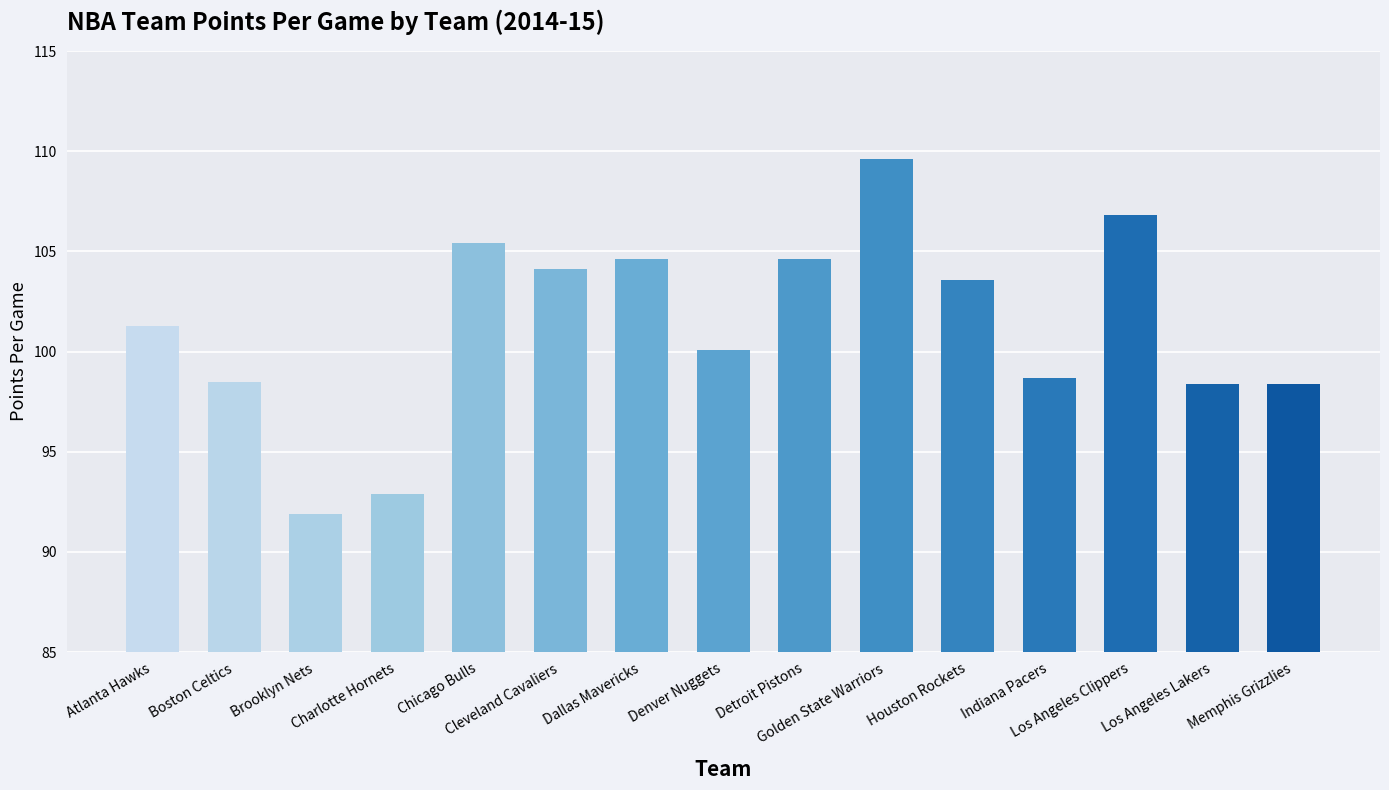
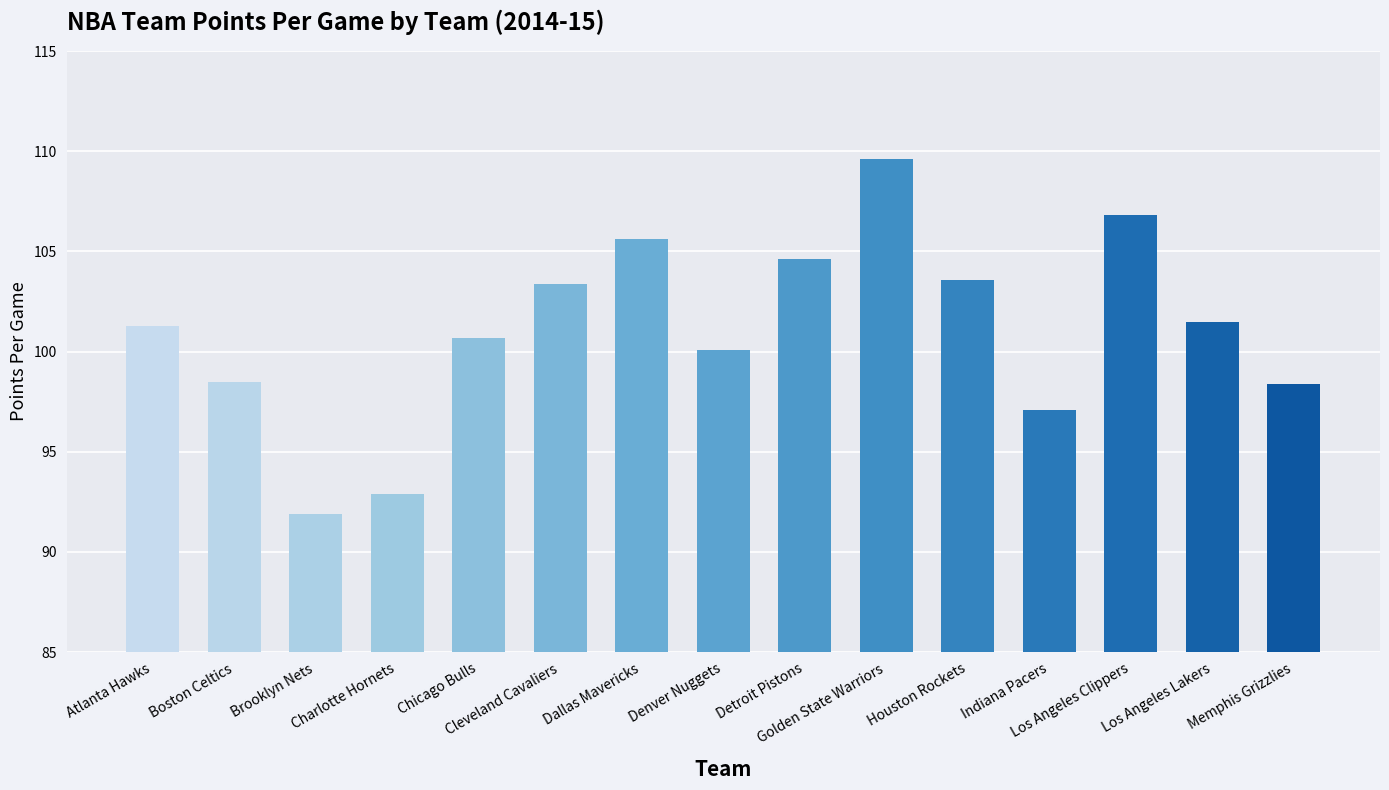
  {
    "Atlanta Hawks": 101.3,
    "Boston Celtics": 98.5,
    "Brooklyn Nets": 91.9,
    "Charlotte Hornets": 92.9,
-   "Chicago Bulls": 105.4,
-   "Cleveland Cavaliers": 104.1,
-   "Dallas Mavericks": 104.6,
+   "Chicago Bulls": 100.7,
+   "Cleveland Cavaliers": 103.4,
+   "Dallas Mavericks": 105.6,
    "Denver Nuggets": 100.1,
    "Detroit Pistons": 104.6,
    "Golden State Warriors": 109.6,
    "Houston Rockets": 103.6,
-   "Indiana Pacers": 98.7,
+   "Indiana Pacers": 97.1,
    "Los Angeles Clippers": 106.8,
-   "Los Angeles Lakers": 98.4,
+   "Los Angeles Lakers": 101.5,
    "Memphis Grizzlies": 98.4
  }
